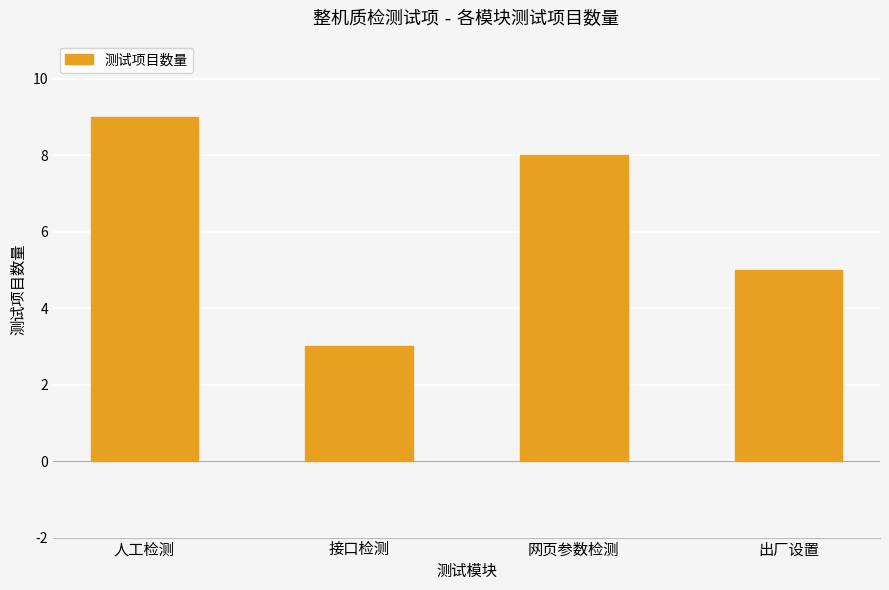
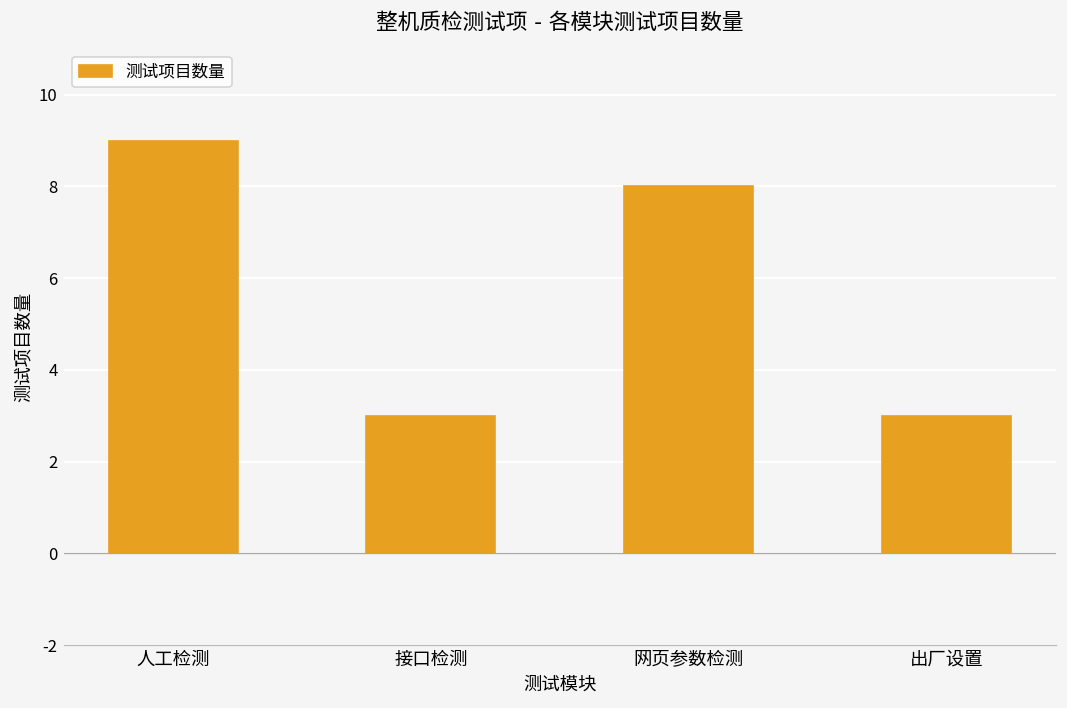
  {
    "人工检测": 9,
    "接口检测": 3,
    "网页参数检测": 8,
-   "出厂设置": 5
+   "出厂设置": 3
  }
